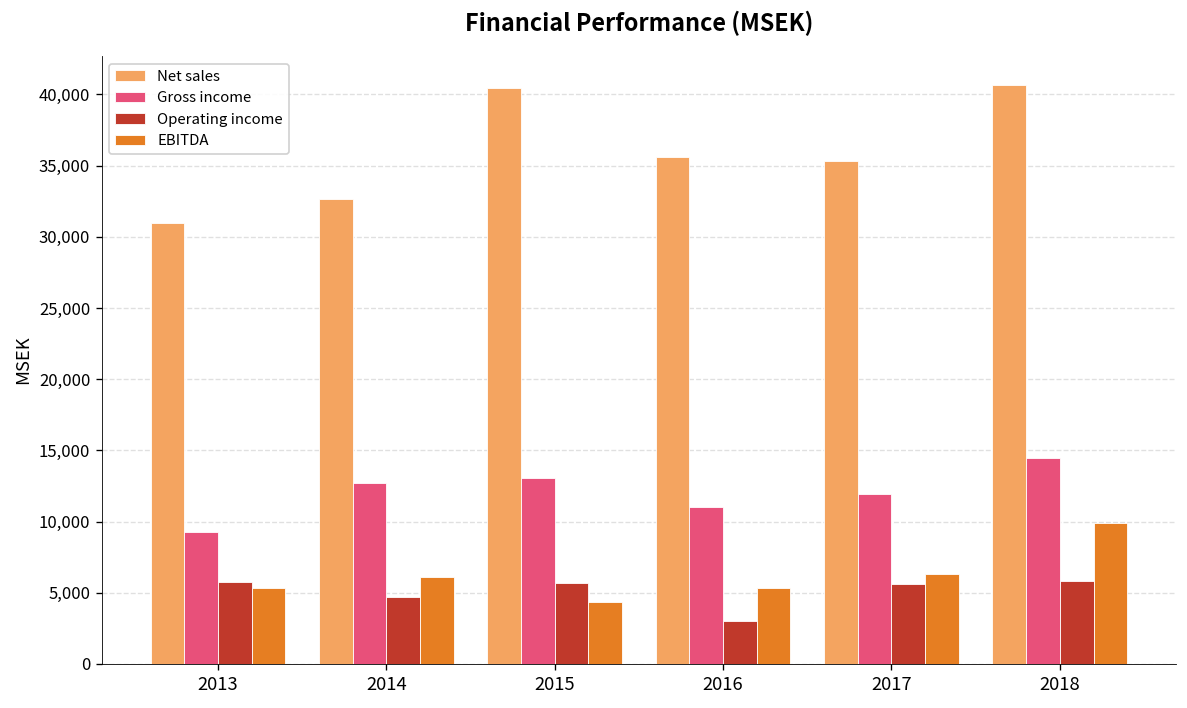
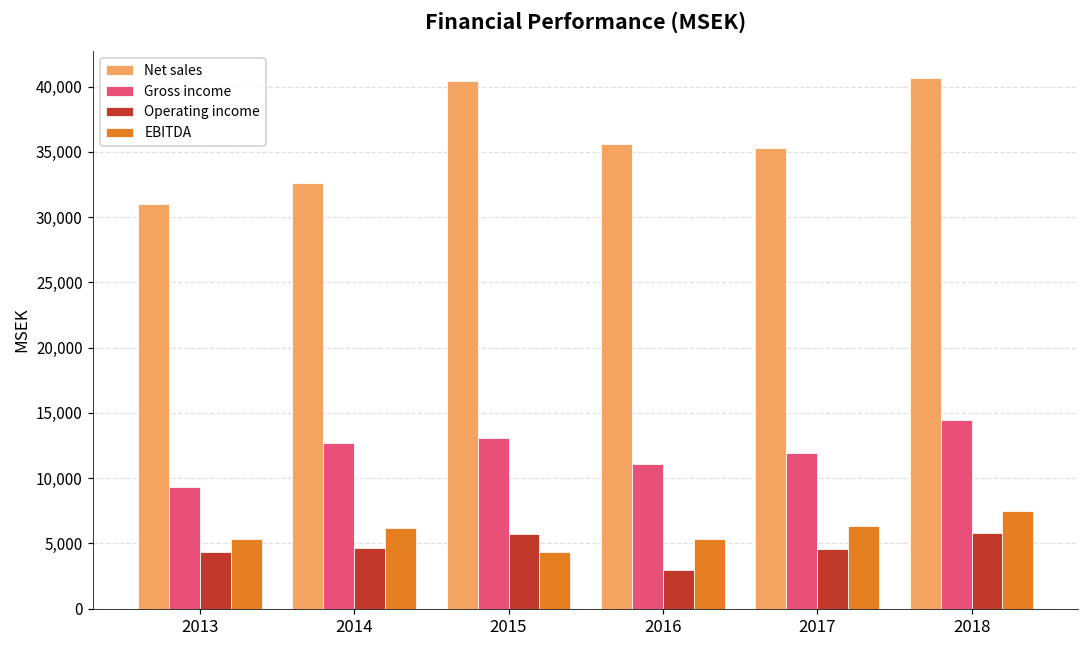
  {
    "Net sales": {
      "2013": "31,000",
      "2014": "32,600",
      "2015": "40,400",
      "2016": "35,600",
      "2017": "35,300",
      "2018": "40,700"
    },
    "Gross income": {
      "2013": "9,300",
      "2014": "12,700",
      "2015": "13,000",
      "2016": "11,100",
      "2017": "11,900",
      "2018": "14,500"
    },
    "Operating income": {
-     "2013": "5,700",
+     "2013": "4,400",
      "2014": "4,700",
      "2015": "5,700",
      "2016": "3,000",
-     "2017": "5,600",
+     "2017": "4,600",
      "2018": "5,800"
    },
    "EBITDA": {
      "2013": "5,400",
      "2014": "6,100",
      "2015": "4,300",
      "2016": "5,300",
      "2017": "6,300",
-     "2018": "9,900"
+     "2018": "7,500"
    }
  }
